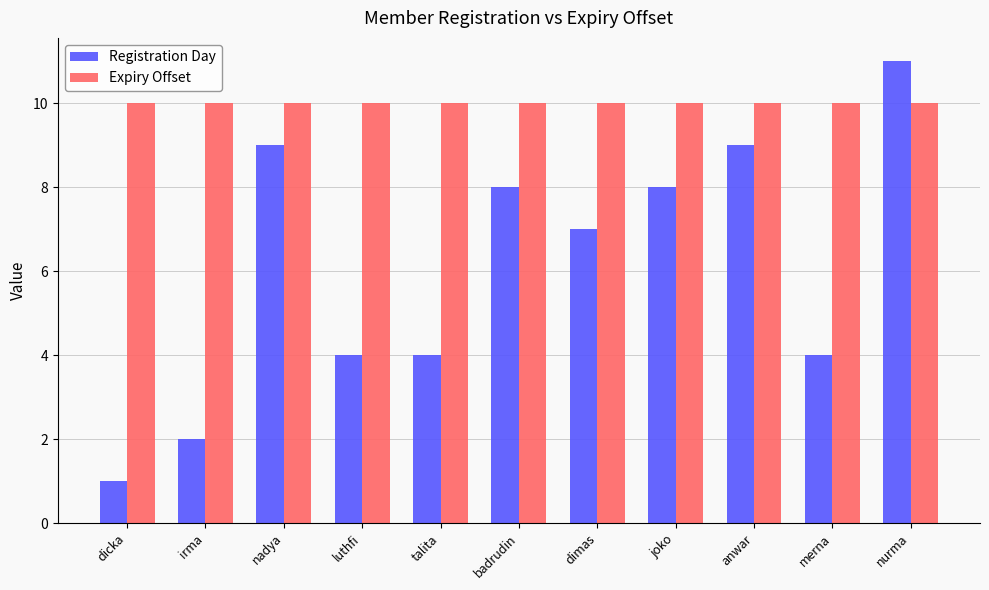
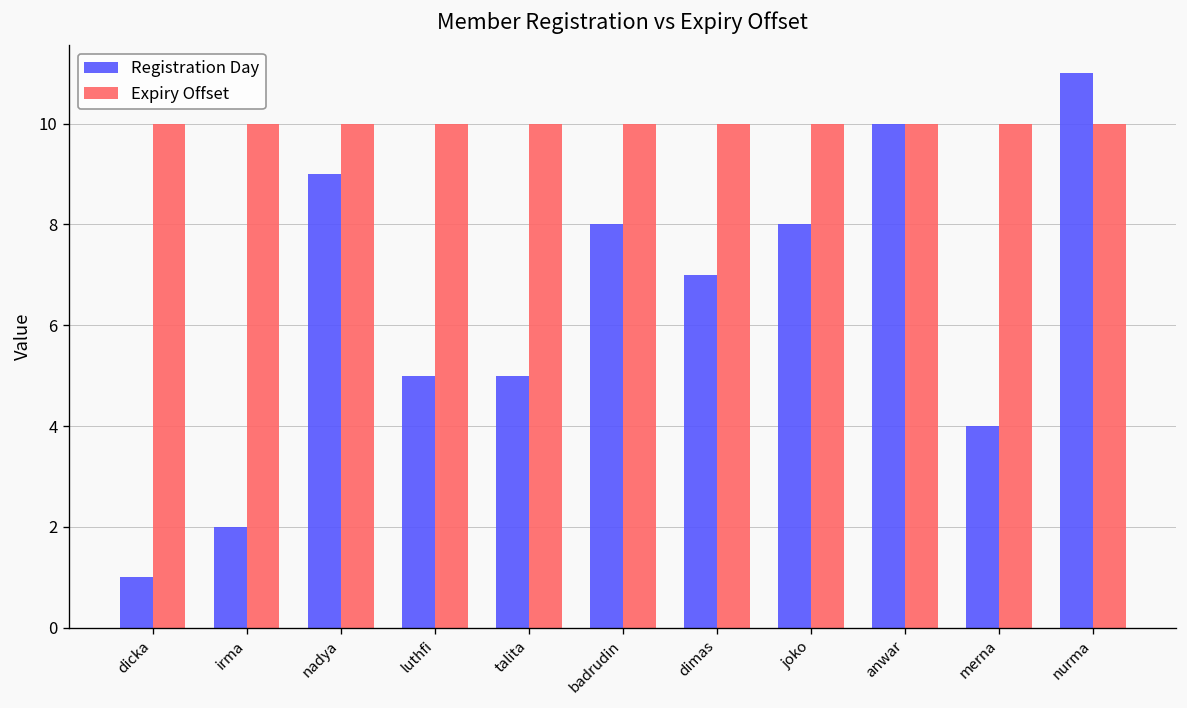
  {
    "Registration Day": {
      "dicka": 1,
      "irma": 2,
      "nadya": 9,
-     "luthfi": 4,
-     "talita": 4,
+     "luthfi": 5,
+     "talita": 5,
      "badrudin": 8,
      "dimas": 7,
      "joko": 8,
-     "anwar": 9,
+     "anwar": 10,
      "merna": 4,
      "nurma": 11
    },
    "Expiry Offset": {
      "dicka": 10,
      "irma": 10,
      "nadya": 10,
      "luthfi": 10,
      "talita": 10,
      "badrudin": 10,
      "dimas": 10,
      "joko": 10,
      "anwar": 10,
      "merna": 10,
      "nurma": 10
    }
  }
